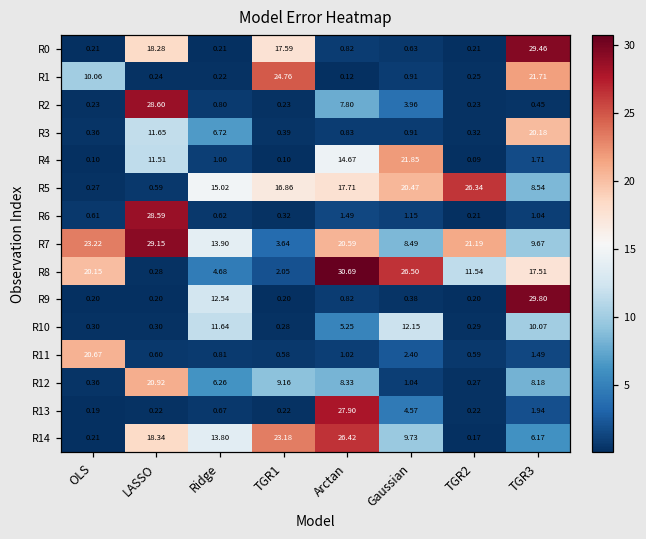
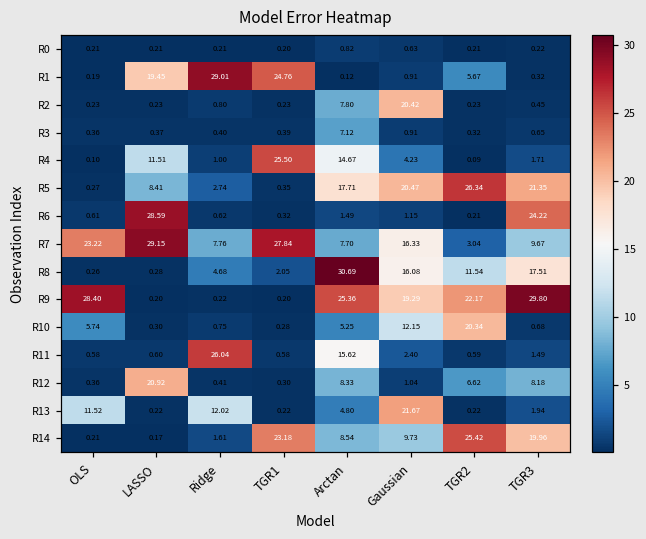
  {
    "R0": {
      "OLS": 0.21,
-     "LASSO": 18.28,
+     "LASSO": 0.21,
      "Ridge": 0.21,
-     "TGR1": 17.59,
+     "TGR1": 0.20,
      "Arctan": 0.82,
      "Gaussian": 0.63,
      "TGR2": 0.21,
-     "TGR3": 29.46
+     "TGR3": 0.22
    },
    "R1": {
-     "OLS": 10.06,
-     "LASSO": 0.24,
-     "Ridge": 0.22,
+     "OLS": 0.19,
+     "LASSO": 19.45,
+     "Ridge": 29.01,
      "TGR1": 24.76,
      "Arctan": 0.12,
      "Gaussian": 0.91,
-     "TGR2": 0.25,
-     "TGR3": 21.71
+     "TGR2": 5.67,
+     "TGR3": 0.32
    },
    "R2": {
      "OLS": 0.23,
-     "LASSO": 28.60,
+     "LASSO": 0.23,
      "Ridge": 0.80,
      "TGR1": 0.23,
      "Arctan": 7.80,
-     "Gaussian": 3.96,
+     "Gaussian": 20.42,
      "TGR2": 0.23,
      "TGR3": 0.45
    },
    "R3": {
      "OLS": 0.36,
-     "LASSO": 11.65,
-     "Ridge": 6.72,
+     "LASSO": 0.37,
+     "Ridge": 0.40,
      "TGR1": 0.39,
-     "Arctan": 0.83,
+     "Arctan": 7.12,
      "Gaussian": 0.91,
      "TGR2": 0.32,
-     "TGR3": 20.18
+     "TGR3": 0.65
    },
    "R4": {
      "OLS": 0.10,
      "LASSO": 11.51,
      "Ridge": 1.00,
-     "TGR1": 0.10,
+     "TGR1": 25.50,
      "Arctan": 14.67,
-     "Gaussian": 21.85,
+     "Gaussian": 4.23,
      "TGR2": 0.09,
      "TGR3": 1.71
    },
    "R5": {
      "OLS": 0.27,
-     "LASSO": 0.59,
-     "Ridge": 15.02,
-     "TGR1": 16.86,
+     "LASSO": 8.41,
+     "Ridge": 2.74,
+     "TGR1": 0.35,
      "Arctan": 17.71,
      "Gaussian": 20.47,
      "TGR2": 26.34,
-     "TGR3": 8.54
+     "TGR3": 21.35
    },
    "R6": {
      "OLS": 0.61,
      "LASSO": 28.59,
      "Ridge": 0.62,
      "TGR1": 0.32,
      "Arctan": 1.49,
      "Gaussian": 1.15,
      "TGR2": 0.21,
-     "TGR3": 1.04
+     "TGR3": 24.22
    },
    "R7": {
      "OLS": 23.22,
      "LASSO": 29.15,
-     "Ridge": 13.90,
-     "TGR1": 3.64,
-     "Arctan": 20.59,
-     "Gaussian": 8.49,
-     "TGR2": 21.19,
+     "Ridge": 7.76,
+     "TGR1": 27.84,
+     "Arctan": 7.70,
+     "Gaussian": 16.33,
+     "TGR2": 3.04,
      "TGR3": 9.67
    },
    "R8": {
-     "OLS": 20.15,
+     "OLS": 0.26,
      "LASSO": 0.28,
      "Ridge": 4.68,
      "TGR1": 2.05,
      "Arctan": 30.69,
-     "Gaussian": 26.50,
+     "Gaussian": 16.08,
      "TGR2": 11.54,
      "TGR3": 17.51
    },
    "R9": {
-     "OLS": 0.20,
+     "OLS": 28.40,
      "LASSO": 0.20,
-     "Ridge": 12.54,
+     "Ridge": 0.22,
      "TGR1": 0.20,
-     "Arctan": 0.82,
-     "Gaussian": 0.38,
-     "TGR2": 0.20,
+     "Arctan": 25.36,
+     "Gaussian": 19.29,
+     "TGR2": 22.17,
      "TGR3": 29.80
    },
    "R10": {
-     "OLS": 0.30,
+     "OLS": 5.74,
      "LASSO": 0.30,
-     "Ridge": 11.64,
+     "Ridge": 0.75,
      "TGR1": 0.28,
      "Arctan": 5.25,
      "Gaussian": 12.15,
-     "TGR2": 0.29,
-     "TGR3": 10.07
+     "TGR2": 20.34,
+     "TGR3": 0.68
    },
    "R11": {
-     "OLS": 20.67,
+     "OLS": 0.58,
      "LASSO": 0.60,
-     "Ridge": 0.81,
+     "Ridge": 26.04,
      "TGR1": 0.58,
-     "Arctan": 1.02,
+     "Arctan": 15.62,
      "Gaussian": 2.40,
      "TGR2": 0.59,
      "TGR3": 1.49
    },
    "R12": {
      "OLS": 0.36,
      "LASSO": 20.92,
-     "Ridge": 6.26,
-     "TGR1": 9.16,
+     "Ridge": 0.41,
+     "TGR1": 0.30,
      "Arctan": 8.33,
      "Gaussian": 1.04,
-     "TGR2": 0.27,
+     "TGR2": 6.62,
      "TGR3": 8.18
    },
    "R13": {
-     "OLS": 0.19,
+     "OLS": 11.52,
      "LASSO": 0.22,
-     "Ridge": 0.67,
+     "Ridge": 12.02,
      "TGR1": 0.22,
-     "Arctan": 27.90,
-     "Gaussian": 4.57,
+     "Arctan": 4.80,
+     "Gaussian": 21.67,
      "TGR2": 0.22,
      "TGR3": 1.94
    },
    "R14": {
      "OLS": 0.21,
-     "LASSO": 18.34,
-     "Ridge": 13.80,
+     "LASSO": 0.17,
+     "Ridge": 1.61,
      "TGR1": 23.18,
-     "Arctan": 26.42,
+     "Arctan": 8.54,
      "Gaussian": 9.73,
-     "TGR2": 0.17,
-     "TGR3": 6.17
+     "TGR2": 25.42,
+     "TGR3": 19.96
    }
  }
